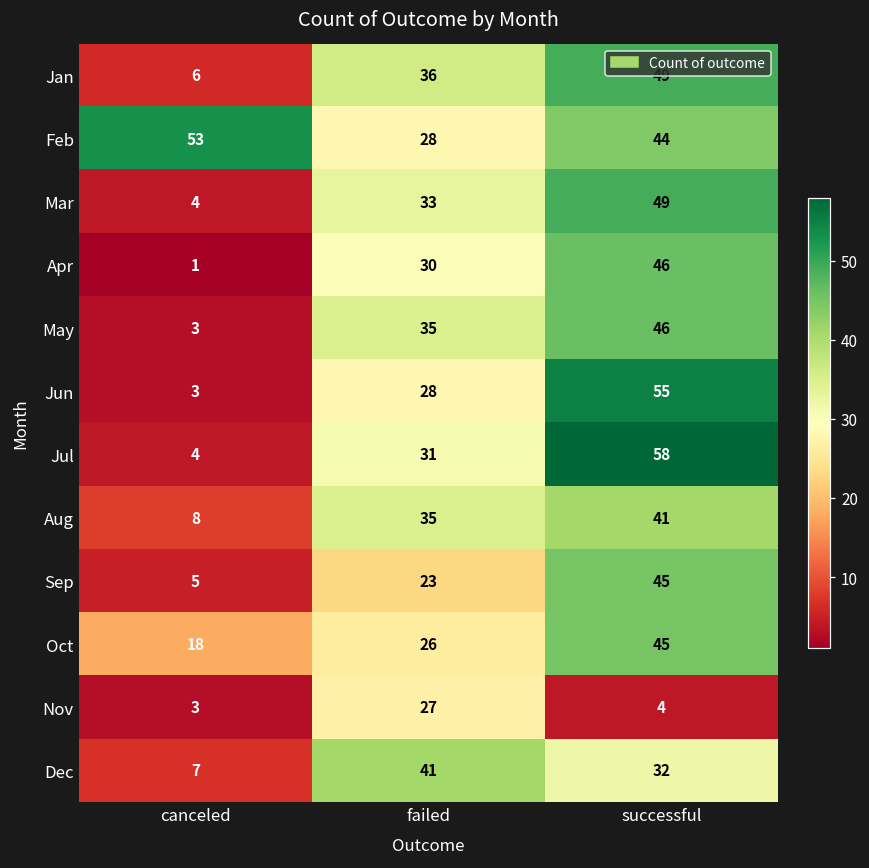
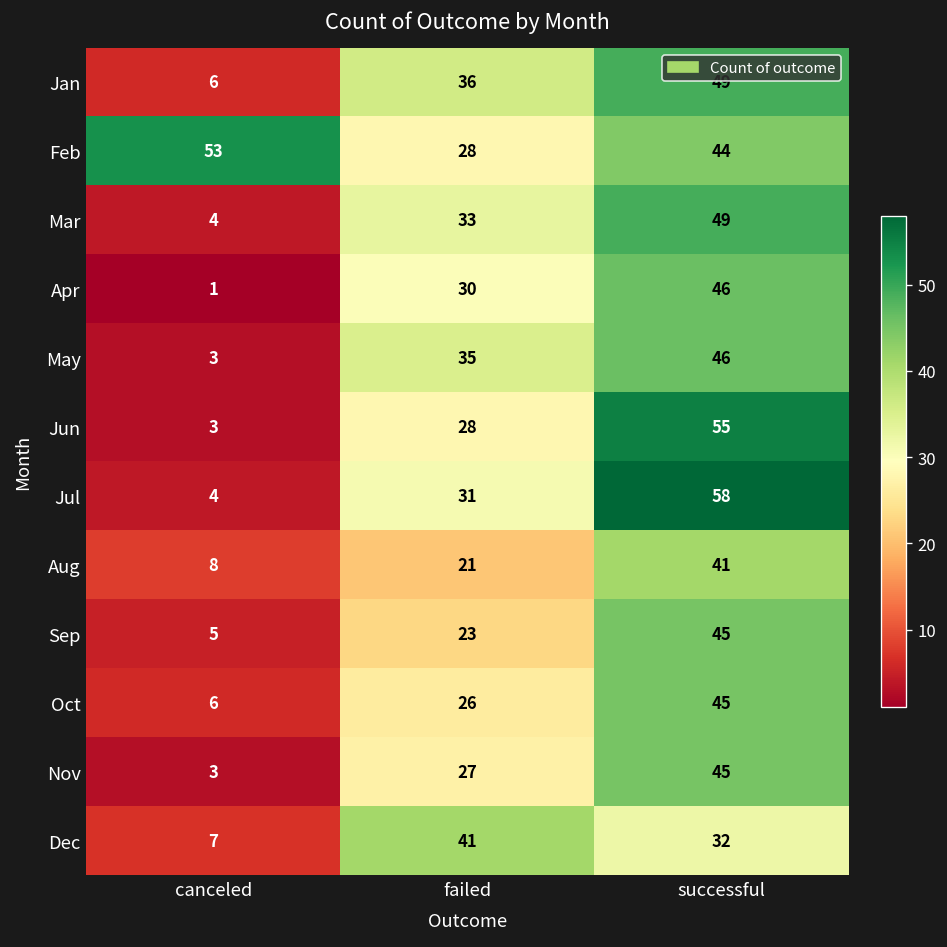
  {
    "Jan": {
      "canceled": 6,
      "failed": 36
    },
    "Feb": {
      "canceled": 53,
      "failed": 28,
      "successful": 44
    },
    "Mar": {
      "canceled": 4,
      "failed": 33,
      "successful": 49
    },
    "Apr": {
      "canceled": 1,
      "failed": 30,
      "successful": 46
    },
    "May": {
      "canceled": 3,
      "failed": 35,
      "successful": 46
    },
    "Jun": {
      "canceled": 3,
      "failed": 28,
      "successful": 55
    },
    "Jul": {
      "canceled": 4,
      "failed": 31,
      "successful": 58
    },
    "Aug": {
      "canceled": 8,
-     "failed": 35,
+     "failed": 21,
      "successful": 41
    },
    "Sep": {
      "canceled": 5,
      "failed": 23,
      "successful": 45
    },
    "Oct": {
-     "canceled": 18,
+     "canceled": 6,
      "failed": 26,
      "successful": 45
    },
    "Nov": {
      "canceled": 3,
      "failed": 27,
-     "successful": 4
+     "successful": 45
    },
    "Dec": {
      "canceled": 7,
      "failed": 41,
      "successful": 32
    }
  }
